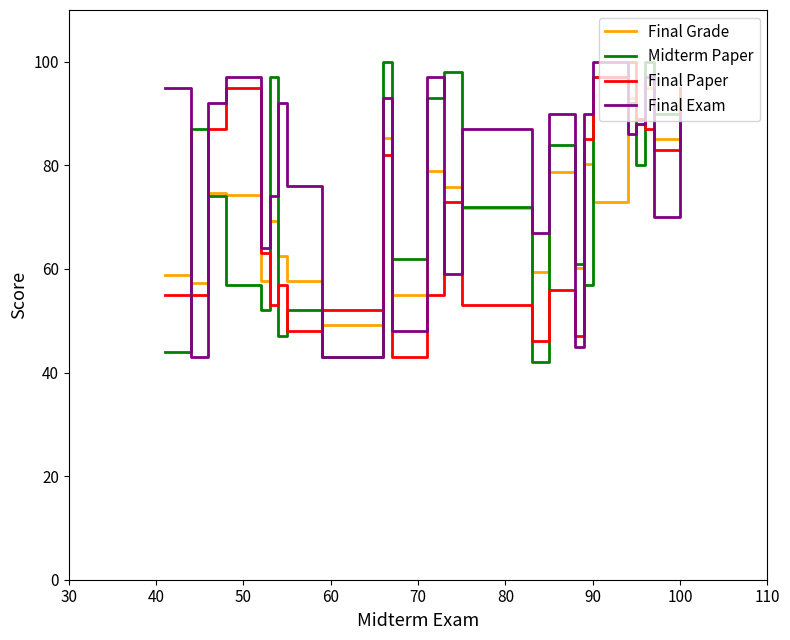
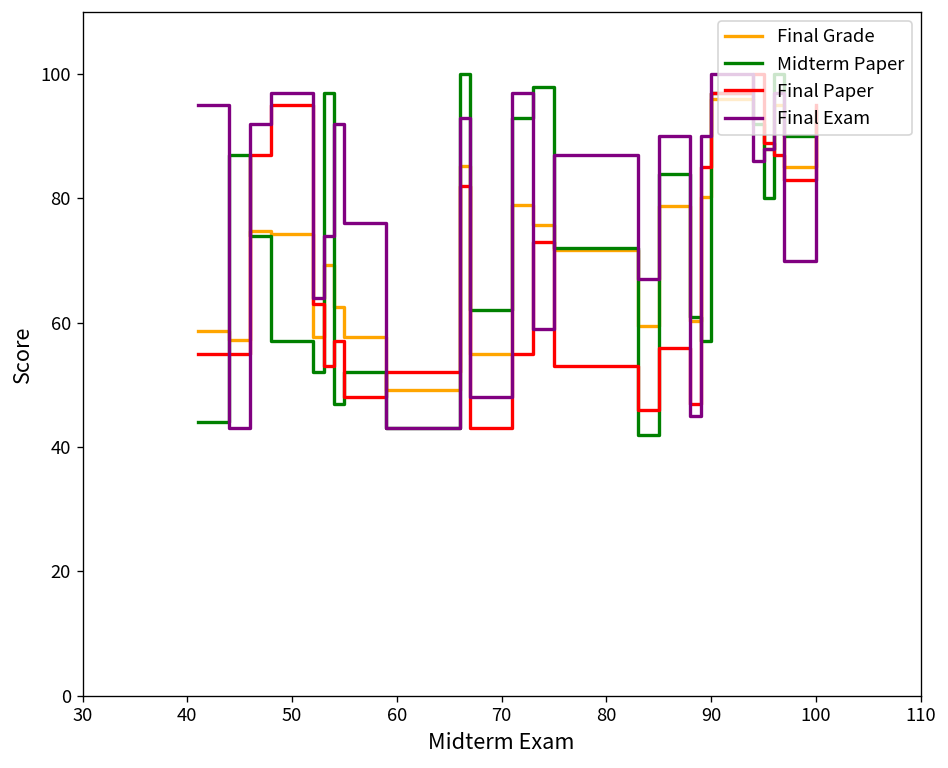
  {
    "Final Grade": {
-     "90": 73
+     "90": 96
    },
    "Final Exam": {
      "90": 100
    }
  }
